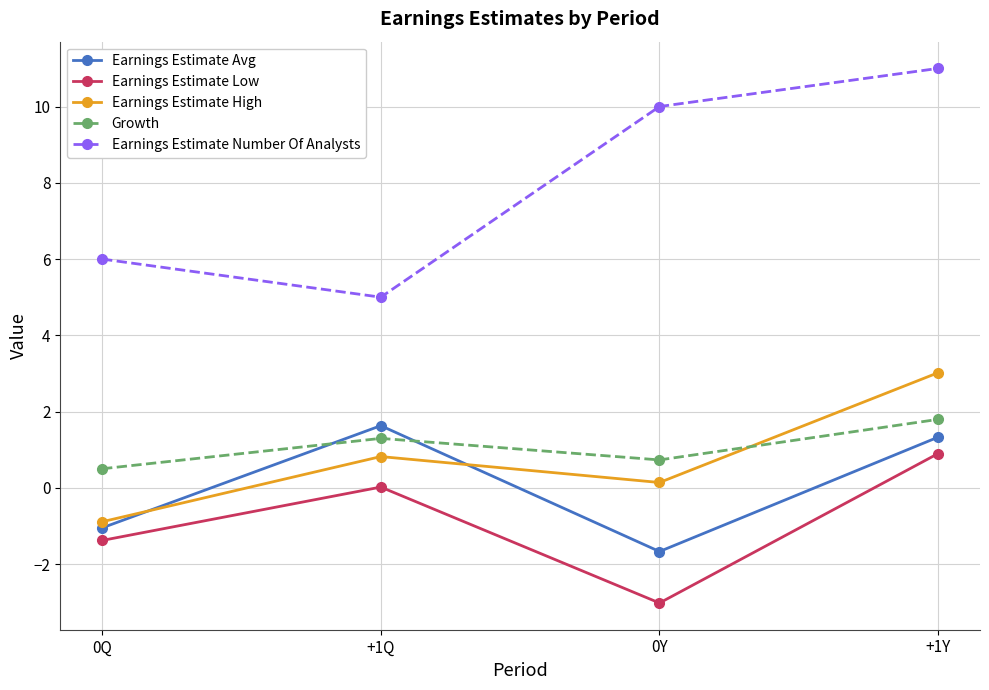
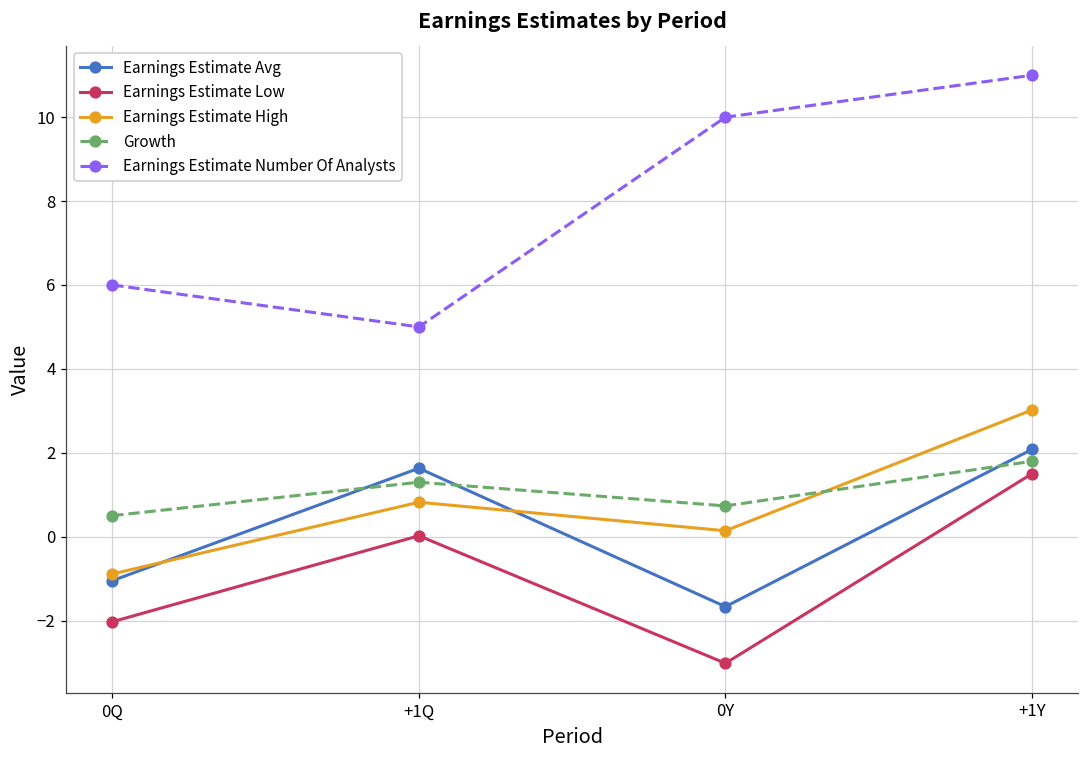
  {
    "Earnings Estimate Avg": {
      "0Q": -1.1,
      "+1Q": 1.6,
      "0Y": -1.7,
-     "+1Y": 1.3
+     "+1Y": 2.1
    },
    "Earnings Estimate Low": {
-     "0Q": -1.4,
+     "0Q": -2.0,
      "+1Q": 0.0,
      "0Y": -3.0,
-     "+1Y": 0.9
+     "+1Y": 1.5
    },
    "Earnings Estimate High": {
      "0Q": -0.9,
      "+1Q": 0.8,
      "0Y": 0.1,
      "+1Y": 3.0
    },
    "Growth": {
      "0Q": 0.5,
      "+1Q": 1.3,
      "0Y": 0.7,
      "+1Y": 1.8
    },
    "Earnings Estimate Number Of Analysts": {
      "0Q": 6.0,
      "+1Q": 5.0,
      "0Y": 10.0,
      "+1Y": 11.0
    }
  }
